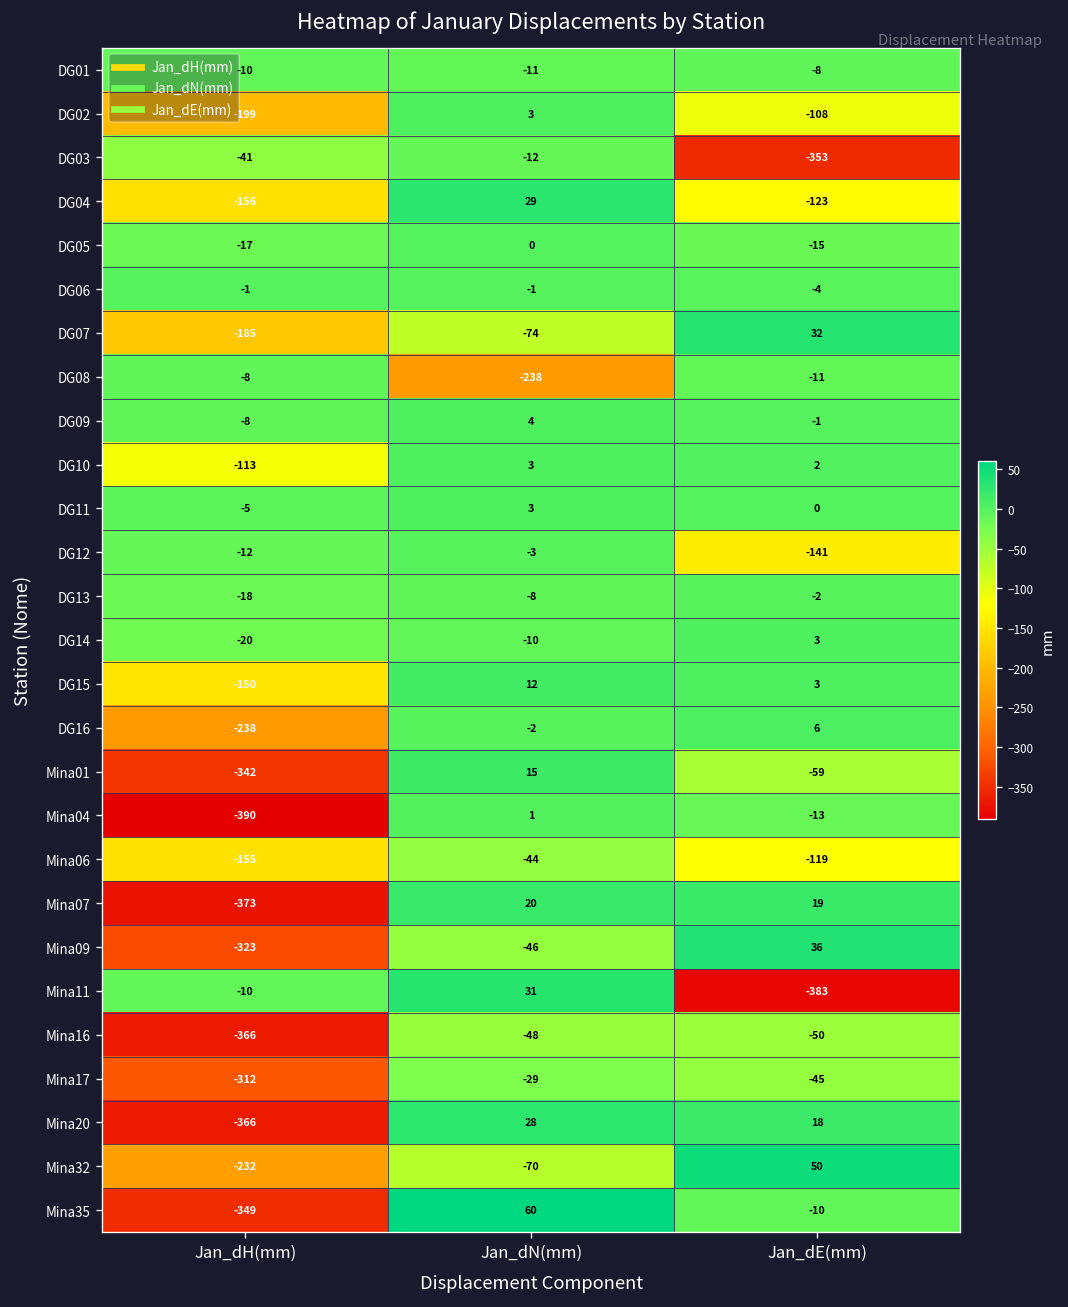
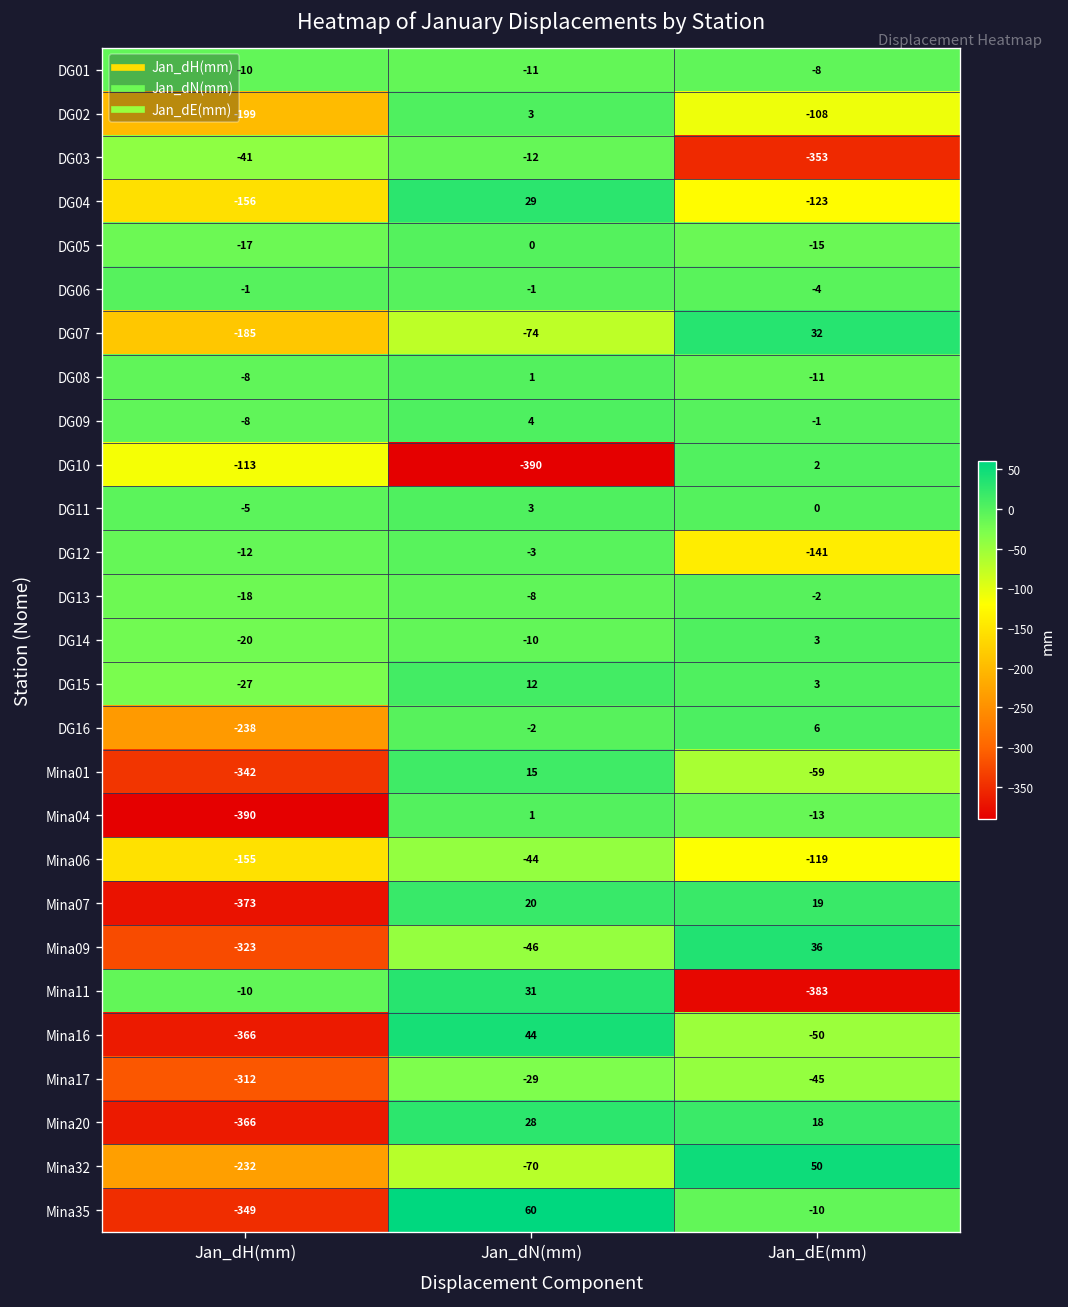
  {
    "DG01": {
      "Jan_dN(mm)": -11,
      "Jan_dE(mm)": -8
    },
    "DG02": {
      "Jan_dN(mm)": 3,
      "Jan_dE(mm)": -108
    },
    "DG03": {
      "Jan_dH(mm)": -41,
      "Jan_dN(mm)": -12,
      "Jan_dE(mm)": -353
    },
    "DG04": {
      "Jan_dH(mm)": -156,
      "Jan_dN(mm)": 29,
      "Jan_dE(mm)": -123
    },
    "DG05": {
      "Jan_dH(mm)": -17,
      "Jan_dN(mm)": 0,
      "Jan_dE(mm)": -15
    },
    "DG06": {
      "Jan_dH(mm)": -1,
      "Jan_dN(mm)": -1,
      "Jan_dE(mm)": -4
    },
    "DG07": {
      "Jan_dH(mm)": -185,
      "Jan_dN(mm)": -74,
      "Jan_dE(mm)": 32
    },
    "DG08": {
      "Jan_dH(mm)": -8,
-     "Jan_dN(mm)": -238,
+     "Jan_dN(mm)": 1,
      "Jan_dE(mm)": -11
    },
    "DG09": {
      "Jan_dH(mm)": -8,
      "Jan_dN(mm)": 4,
      "Jan_dE(mm)": -1
    },
    "DG10": {
      "Jan_dH(mm)": -113,
-     "Jan_dN(mm)": 3,
+     "Jan_dN(mm)": -390,
      "Jan_dE(mm)": 2
    },
    "DG11": {
      "Jan_dH(mm)": -5,
      "Jan_dN(mm)": 3,
      "Jan_dE(mm)": 0
    },
    "DG12": {
      "Jan_dH(mm)": -12,
      "Jan_dN(mm)": -3,
      "Jan_dE(mm)": -141
    },
    "DG13": {
      "Jan_dH(mm)": -18,
      "Jan_dN(mm)": -8,
      "Jan_dE(mm)": -2
    },
    "DG14": {
      "Jan_dH(mm)": -20,
      "Jan_dN(mm)": -10,
      "Jan_dE(mm)": 3
    },
    "DG15": {
-     "Jan_dH(mm)": -150,
+     "Jan_dH(mm)": -27,
      "Jan_dN(mm)": 12,
      "Jan_dE(mm)": 3
    },
    "DG16": {
      "Jan_dH(mm)": -238,
      "Jan_dN(mm)": -2,
      "Jan_dE(mm)": 6
    },
    "Mina01": {
      "Jan_dH(mm)": -342,
      "Jan_dN(mm)": 15,
      "Jan_dE(mm)": -59
    },
    "Mina04": {
      "Jan_dH(mm)": -390,
      "Jan_dN(mm)": 1,
      "Jan_dE(mm)": -13
    },
    "Mina06": {
      "Jan_dH(mm)": -155,
      "Jan_dN(mm)": -44,
      "Jan_dE(mm)": -119
    },
    "Mina07": {
      "Jan_dH(mm)": -373,
      "Jan_dN(mm)": 20,
      "Jan_dE(mm)": 19
    },
    "Mina09": {
      "Jan_dH(mm)": -323,
      "Jan_dN(mm)": -46,
      "Jan_dE(mm)": 36
    },
    "Mina11": {
      "Jan_dH(mm)": -10,
      "Jan_dN(mm)": 31,
      "Jan_dE(mm)": -383
    },
    "Mina16": {
      "Jan_dH(mm)": -366,
-     "Jan_dN(mm)": -48,
+     "Jan_dN(mm)": 44,
      "Jan_dE(mm)": -50
    },
    "Mina17": {
      "Jan_dH(mm)": -312,
      "Jan_dN(mm)": -29,
      "Jan_dE(mm)": -45
    },
    "Mina20": {
      "Jan_dH(mm)": -366,
      "Jan_dN(mm)": 28,
      "Jan_dE(mm)": 18
    },
    "Mina32": {
      "Jan_dH(mm)": -232,
      "Jan_dN(mm)": -70,
      "Jan_dE(mm)": 50
    },
    "Mina35": {
      "Jan_dH(mm)": -349,
      "Jan_dN(mm)": 60,
      "Jan_dE(mm)": -10
    }
  }
